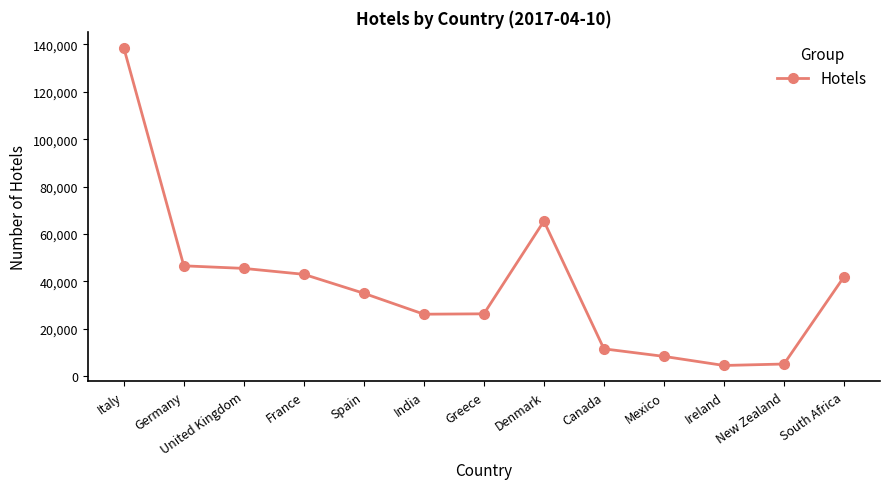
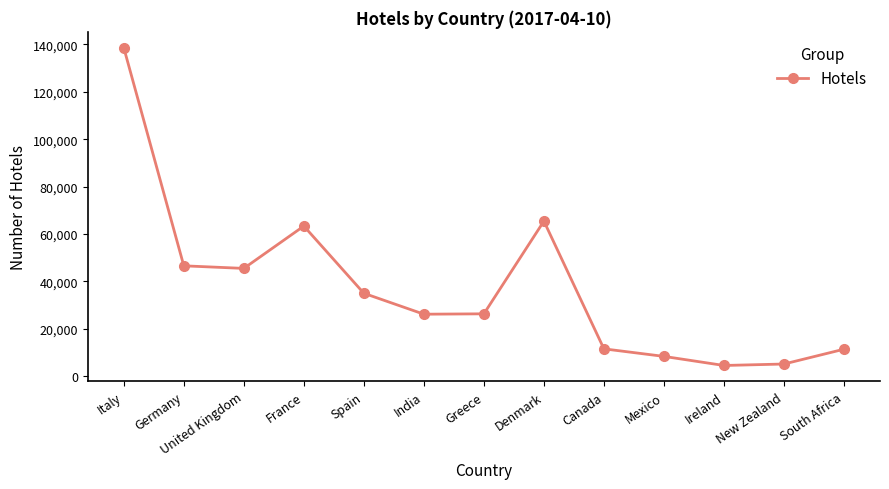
  {
    "Italy": "139,000",
    "Germany": "47,000",
    "United Kingdom": "45,000",
-   "France": "43,000",
+   "France": "63,000",
    "Spain": "35,000",
    "India": "26,000",
    "Greece": "26,000",
    "Denmark": "65,000",
    "Canada": "12,000",
    "Mexico": "8,000",
    "Ireland": "5,000",
    "New Zealand": "5,000",
-   "South Africa": "42,000"
+   "South Africa": "11,000"
  }
